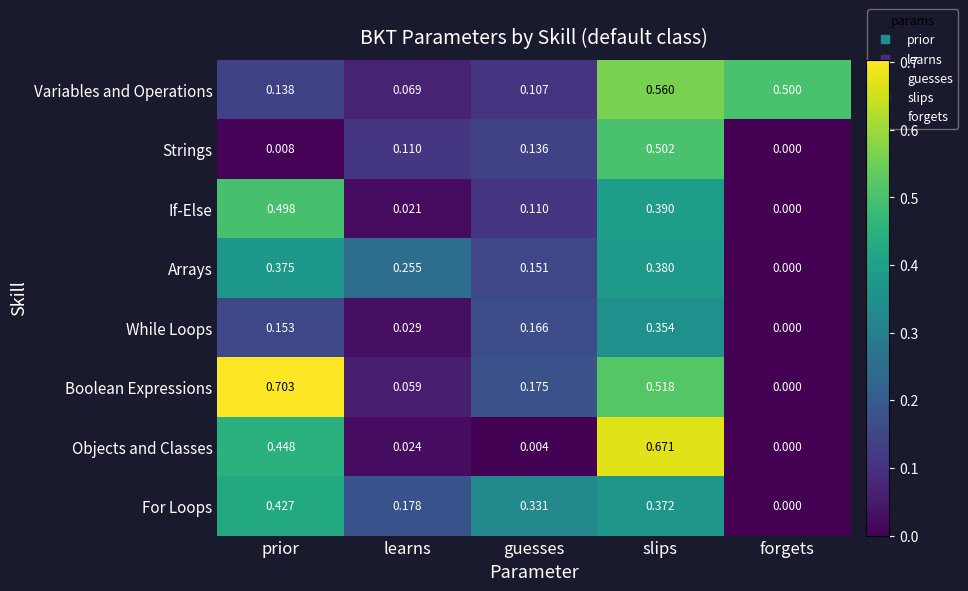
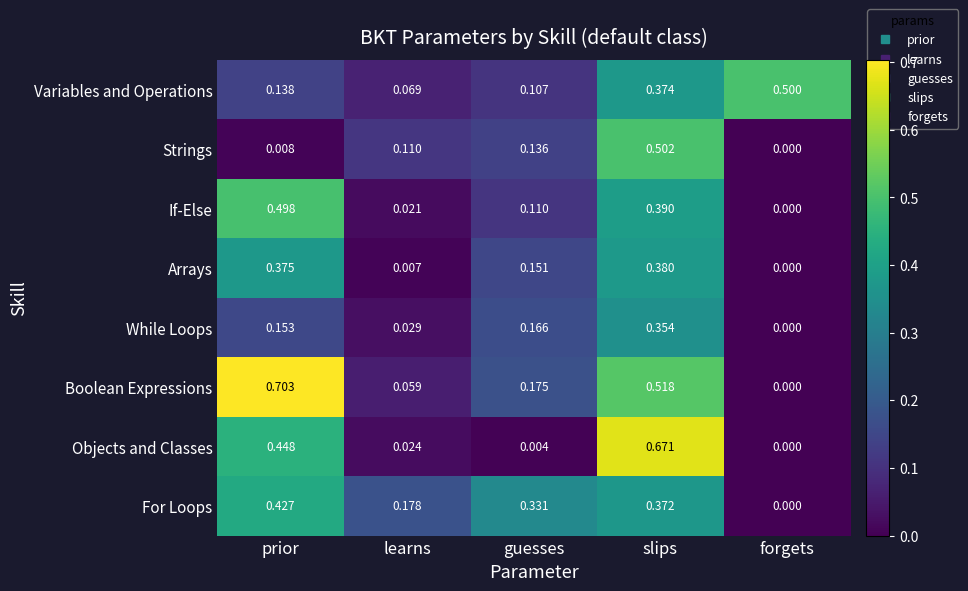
  {
    "Variables and Operations": {
      "prior": 0.138,
      "learns": 0.069,
      "guesses": 0.107,
-     "slips": 0.560,
+     "slips": 0.374,
      "forgets": 0.500
    },
    "Strings": {
      "prior": 0.008,
      "learns": 0.110,
      "guesses": 0.136,
      "slips": 0.502,
      "forgets": 0.000
    },
    "If-Else": {
      "prior": 0.498,
      "learns": 0.021,
      "guesses": 0.110,
      "slips": 0.390,
      "forgets": 0.000
    },
    "Arrays": {
      "prior": 0.375,
-     "learns": 0.255,
+     "learns": 0.007,
      "guesses": 0.151,
      "slips": 0.380,
      "forgets": 0.000
    },
    "While Loops": {
      "prior": 0.153,
      "learns": 0.029,
      "guesses": 0.166,
      "slips": 0.354,
      "forgets": 0.000
    },
    "Boolean Expressions": {
      "prior": 0.703,
      "learns": 0.059,
      "guesses": 0.175,
      "slips": 0.518,
      "forgets": 0.000
    },
    "Objects and Classes": {
      "prior": 0.448,
      "learns": 0.024,
      "guesses": 0.004,
      "slips": 0.671,
      "forgets": 0.000
    },
    "For Loops": {
      "prior": 0.427,
      "learns": 0.178,
      "guesses": 0.331,
      "slips": 0.372,
      "forgets": 0.000
    }
  }
